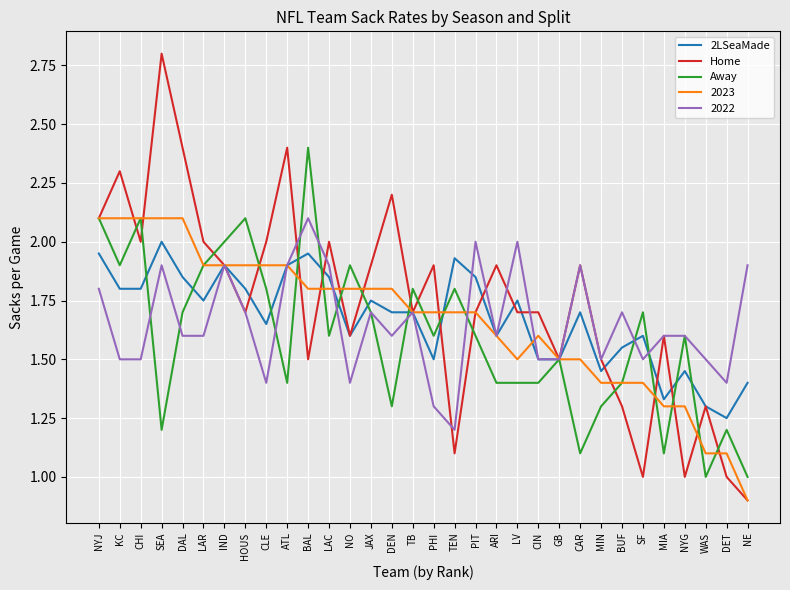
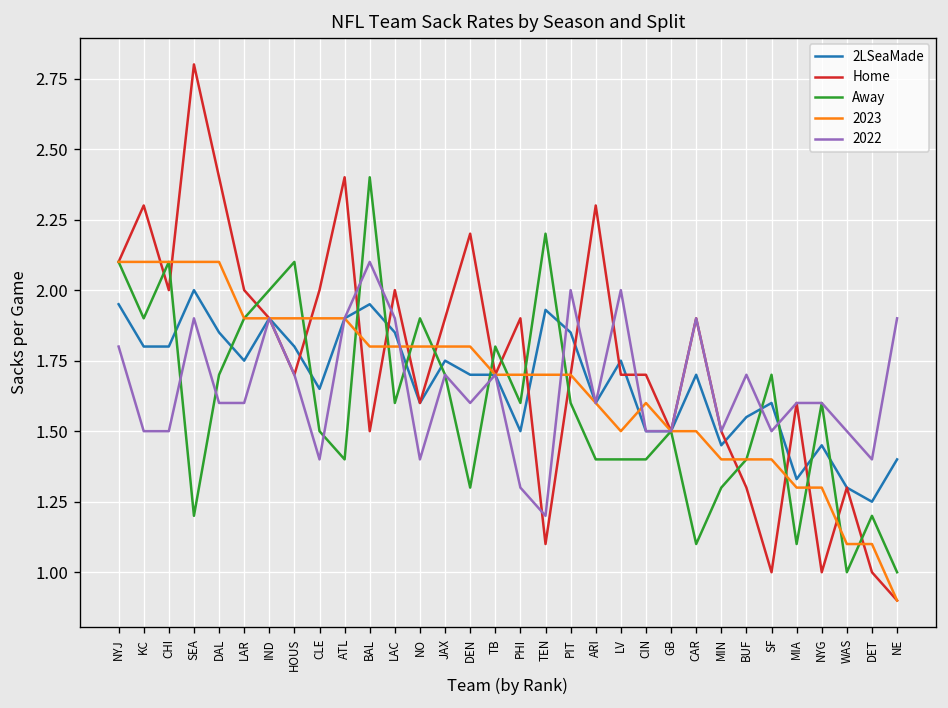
  {
    "2LSeaMade": {
      "NYJ": 1.95,
      "KC": 1.8,
      "CHI": 1.8,
      "SEA": 2.0,
      "DAL": 1.85,
      "LAR": 1.75,
      "HOUS": 1.8,
      "CLE": 1.65,
      "BAL": 1.95,
      "LAC": 1.85,
      "JAX": 1.75,
      "DEN": 1.7,
      "PHI": 1.5,
      "TEN": 1.93,
      "PIT": 1.85,
      "LV": 1.75,
      "CAR": 1.7,
      "MIN": 1.45,
      "BUF": 1.55,
      "SF": 1.6,
      "MIA": 1.33,
      "NYG": 1.45,
      "DET": 1.25,
      "NE": 1.4
    },
    "Home": {
      "KC": 2.3,
      "CHI": 2.0,
      "SEA": 2.8,
      "DAL": 2.4,
      "LAR": 2.0,
      "CLE": 2.0,
      "ATL": 2.4,
      "BAL": 1.5,
      "LAC": 2.0,
      "JAX": 1.9,
      "DEN": 2.2,
      "PHI": 1.9,
      "TEN": 1.1,
-     "ARI": 1.9,
+     "ARI": 2.3,
      "LV": 1.7,
      "CIN": 1.7,
      "BUF": 1.3,
      "SF": 1.0,
      "NYG": 1.0,
      "DET": 1.0
    },
    "Away": {
      "KC": 1.9,
      "SEA": 1.2,
      "DAL": 1.7,
      "IND": 2.0,
      "HOUS": 2.1,
-     "CLE": 1.8,
+     "CLE": 1.5,
      "ATL": 1.4,
      "BAL": 2.4,
      "LAC": 1.6,
      "NO": 1.9,
      "DEN": 1.3,
      "TB": 1.8,
      "PHI": 1.6,
-     "TEN": 1.8,
+     "TEN": 2.2,
      "PIT": 1.6,
      "ARI": 1.4,
      "LV": 1.4,
      "CIN": 1.4,
      "CAR": 1.1,
      "MIN": 1.3,
      "SF": 1.7,
      "MIA": 1.1,
      "WAS": 1.0,
      "DET": 1.2,
      "NE": 1.0
    },
    "2023": {
      "KC": 2.1,
      "SEA": 2.1,
      "DAL": 2.1,
      "HOUS": 1.9,
      "CLE": 1.9,
      "BAL": 1.8,
      "LAC": 1.8,
      "NO": 1.8,
      "JAX": 1.8,
      "DEN": 1.8,
      "PHI": 1.7,
      "TEN": 1.7,
      "LV": 1.5,
      "CIN": 1.6,
      "CAR": 1.5,
      "MIN": 1.4,
      "SF": 1.4,
      "MIA": 1.3,
      "NYG": 1.3,
      "WAS": 1.1,
      "DET": 1.1
    },
    "2022": {
      "NYJ": 1.8,
      "KC": 1.5,
      "CHI": 1.5,
      "SEA": 1.9,
      "DAL": 1.6,
      "LAR": 1.6,
      "CLE": 1.4,
      "BAL": 2.1,
      "LAC": 1.9,
      "NO": 1.4,
      "DEN": 1.6,
      "PHI": 1.3,
      "TEN": 1.2,
      "PIT": 2.0,
      "LV": 2.0,
      "BUF": 1.7,
      "SF": 1.5,
      "WAS": 1.5,
      "DET": 1.4,
      "NE": 1.9
    }
  }
